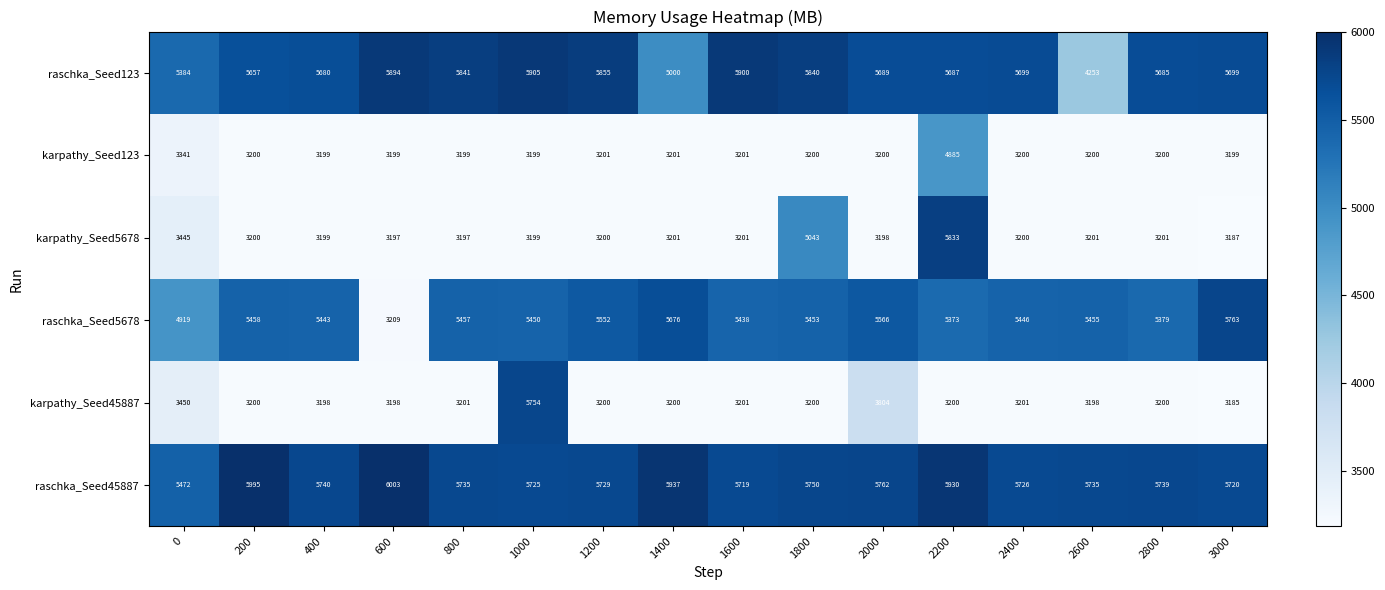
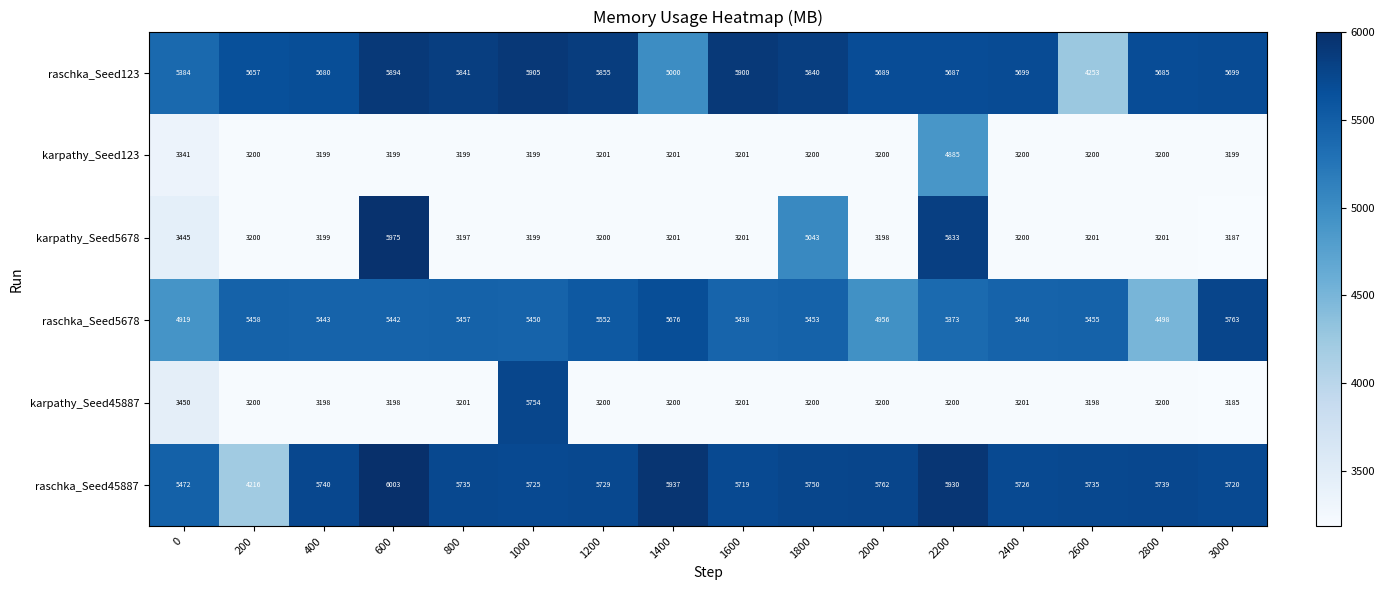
  {
    "raschka_Seed123": {
      "0": 5384,
      "200": 5657,
      "400": 5680,
      "600": 5894,
      "800": 5841,
      "1000": 5905,
      "1200": 5855,
      "1400": 5000,
      "1600": 5900,
      "1800": 5840,
      "2000": 5689,
      "2200": 5687,
      "2400": 5699,
      "2600": 4253,
      "2800": 5685,
      "3000": 5699
    },
    "karpathy_Seed123": {
      "0": 3341,
      "200": 3200,
      "400": 3199,
      "600": 3199,
      "800": 3199,
      "1000": 3199,
      "1200": 3201,
      "1400": 3201,
      "1600": 3201,
      "1800": 3200,
      "2000": 3200,
      "2200": 4885,
      "2400": 3200,
      "2600": 3200,
      "2800": 3200,
      "3000": 3199
    },
    "karpathy_Seed5678": {
      "0": 3445,
      "200": 3200,
      "400": 3199,
-     "600": 3197,
+     "600": 5975,
      "800": 3197,
      "1000": 3199,
      "1200": 3200,
      "1400": 3201,
      "1600": 3201,
      "1800": 5043,
      "2000": 3198,
      "2200": 5833,
      "2400": 3200,
      "2600": 3201,
      "2800": 3201,
      "3000": 3187
    },
    "raschka_Seed5678": {
      "0": 4919,
      "200": 5458,
      "400": 5443,
-     "600": 3209,
+     "600": 5442,
      "800": 5457,
      "1000": 5450,
      "1200": 5552,
      "1400": 5676,
      "1600": 5438,
      "1800": 5453,
-     "2000": 5566,
+     "2000": 4956,
      "2200": 5373,
      "2400": 5446,
      "2600": 5455,
-     "2800": 5379,
+     "2800": 4498,
      "3000": 5763
    },
    "karpathy_Seed45887": {
      "0": 3450,
      "200": 3200,
      "400": 3198,
      "600": 3198,
      "800": 3201,
      "1000": 5754,
      "1200": 3200,
      "1400": 3200,
      "1600": 3201,
      "1800": 3200,
-     "2000": 3804,
+     "2000": 3200,
      "2200": 3200,
      "2400": 3201,
      "2600": 3198,
      "2800": 3200,
      "3000": 3185
    },
    "raschka_Seed45887": {
      "0": 5472,
-     "200": 5995,
+     "200": 4216,
      "400": 5740,
      "600": 6003,
      "800": 5735,
      "1000": 5725,
      "1200": 5729,
      "1400": 5937,
      "1600": 5719,
      "1800": 5750,
      "2000": 5762,
      "2200": 5930,
      "2400": 5726,
      "2600": 5735,
      "2800": 5739,
      "3000": 5720
    }
  }
